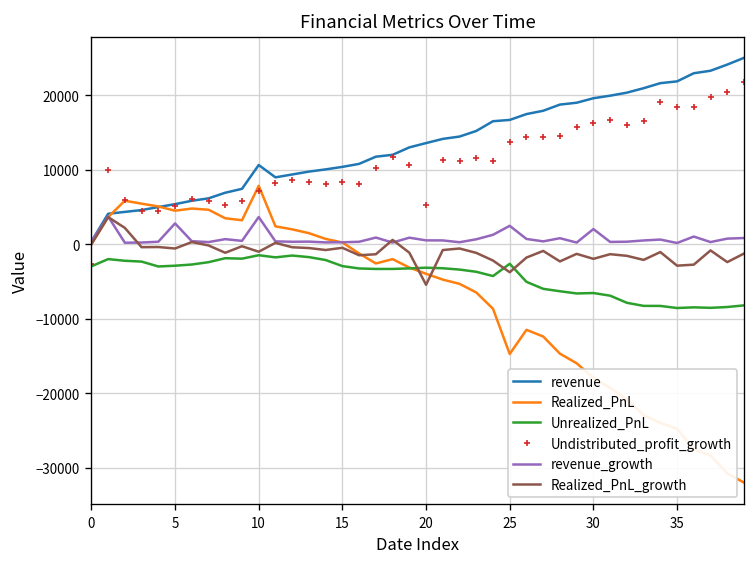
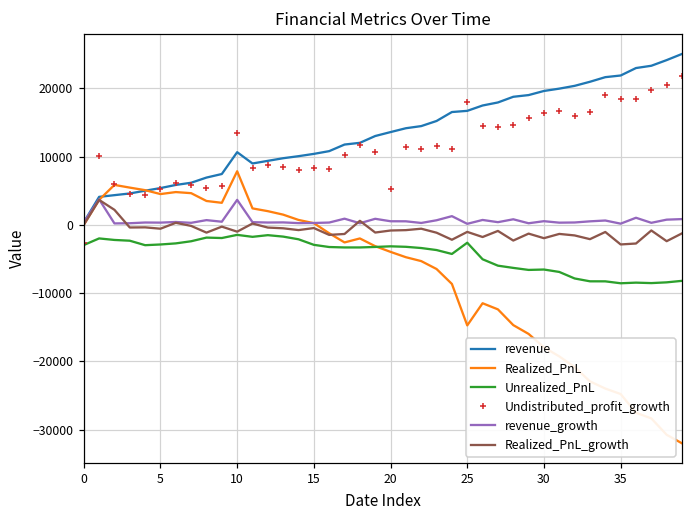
  {
    "revenue": {
      "10": 11000,
      "15": 10000,
      "20": 14000,
      "25": 17000,
      "30": 20000,
      "35": 22000
    },
    "Realized_PnL": {
      "5": 5000,
      "10": 8000,
      "20": -4000,
      "25": -15000,
      "30": -18000
    },
    "Unrealized_PnL": {
      "5": -3000,
      "10": -1000,
      "15": -3000,
      "20": -3000,
      "25": -3000,
      "30": -7000,
      "35": -9000
    },
    "Undistributed_profit_growth": {
-     "10": 7000,
+     "10": 13000,
      "15": 8000,
      "20": 5000,
-     "25": 14000,
+     "25": 18000,
      "30": 16000,
      "35": 18000
    },
    "revenue_growth": {
-     "5": 3000,
+     "5": 0,
      "10": 4000,
      "20": 1000,
-     "25": 2000,
-     "30": 2000,
+     "25": 0,
+     "30": 1000,
      "35": 0
    },
    "Realized_PnL_growth": {
      "5": -1000,
      "10": -1000,
      "15": 0,
-     "20": -5000,
-     "25": -4000,
+     "20": -1000,
+     "25": -1000,
      "30": -2000,
      "35": -3000
    }
  }
